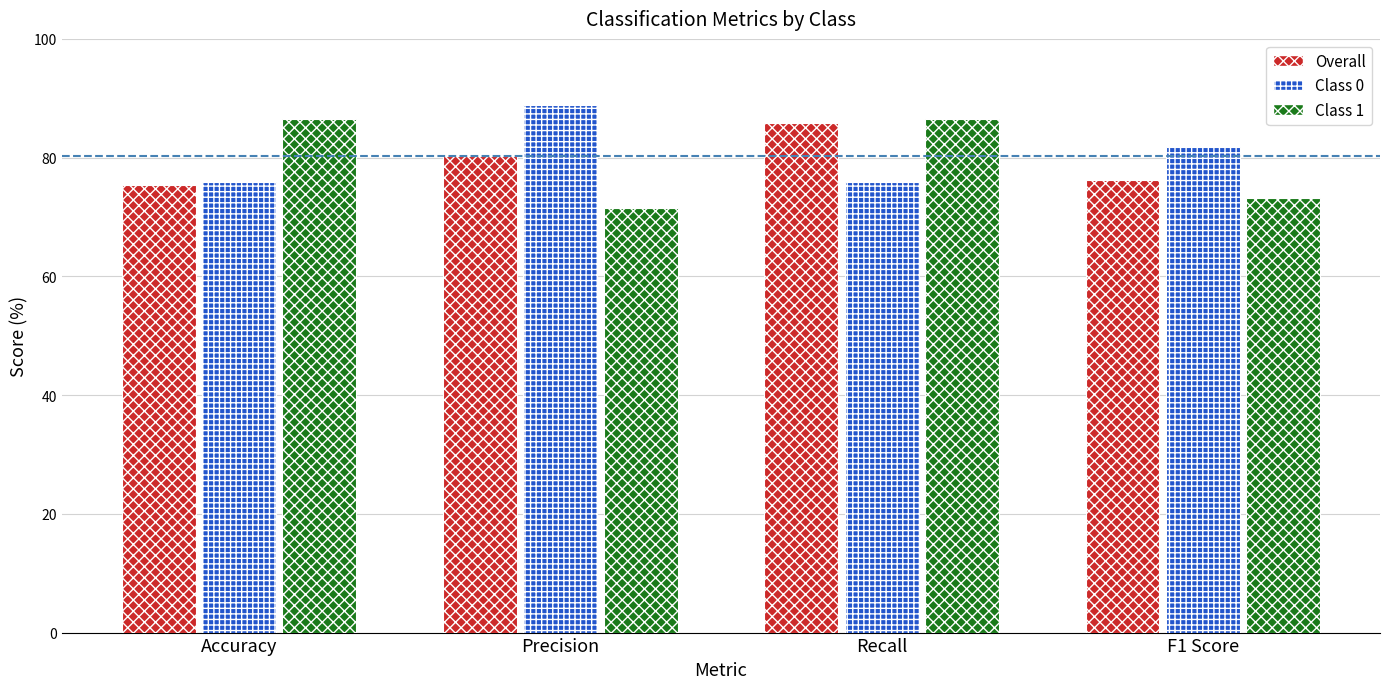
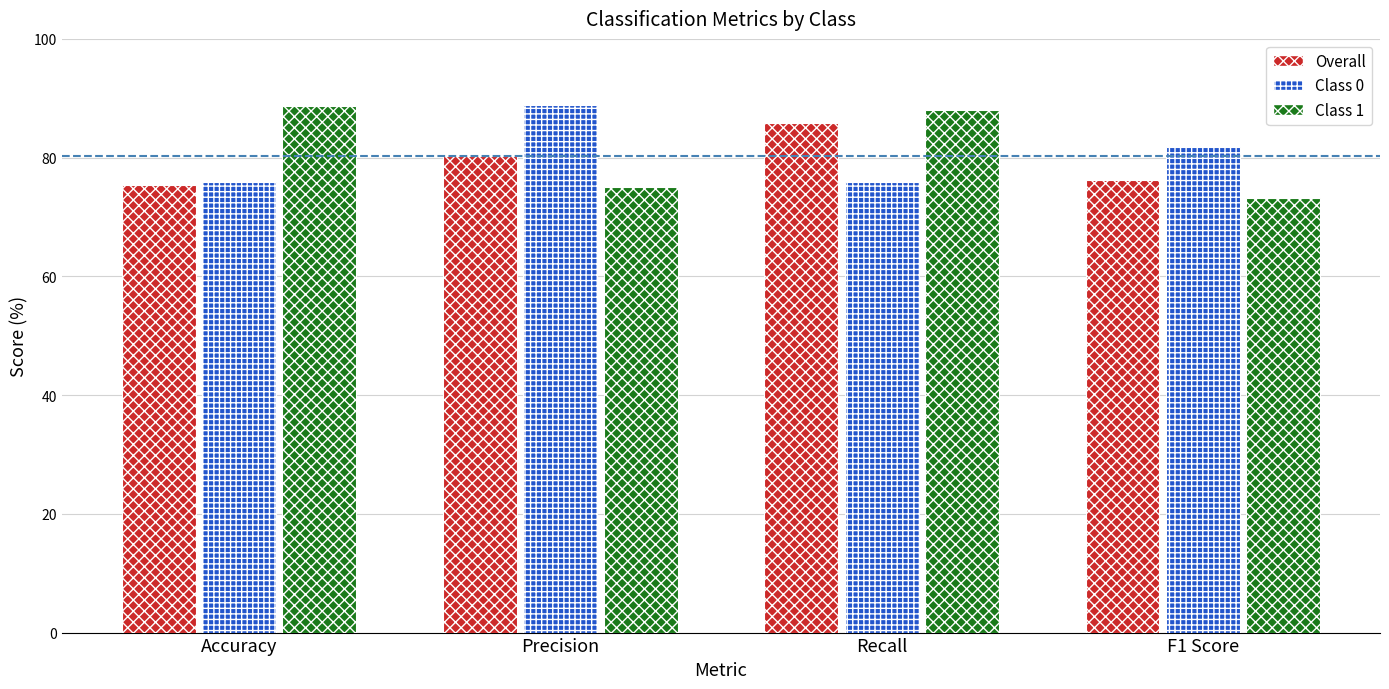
  {
    "Overall": {
      "Accuracy": 75,
      "Precision": 80,
      "Recall": 86,
      "F1 Score": 76
    },
    "Class 0": {
      "Accuracy": 76,
      "Precision": 89,
      "Recall": 76,
      "F1 Score": 82
    },
    "Class 1": {
-     "Accuracy": 87,
-     "Precision": 72,
-     "Recall": 87,
+     "Accuracy": 89,
+     "Precision": 75,
+     "Recall": 88,
      "F1 Score": 73
    }
  }
